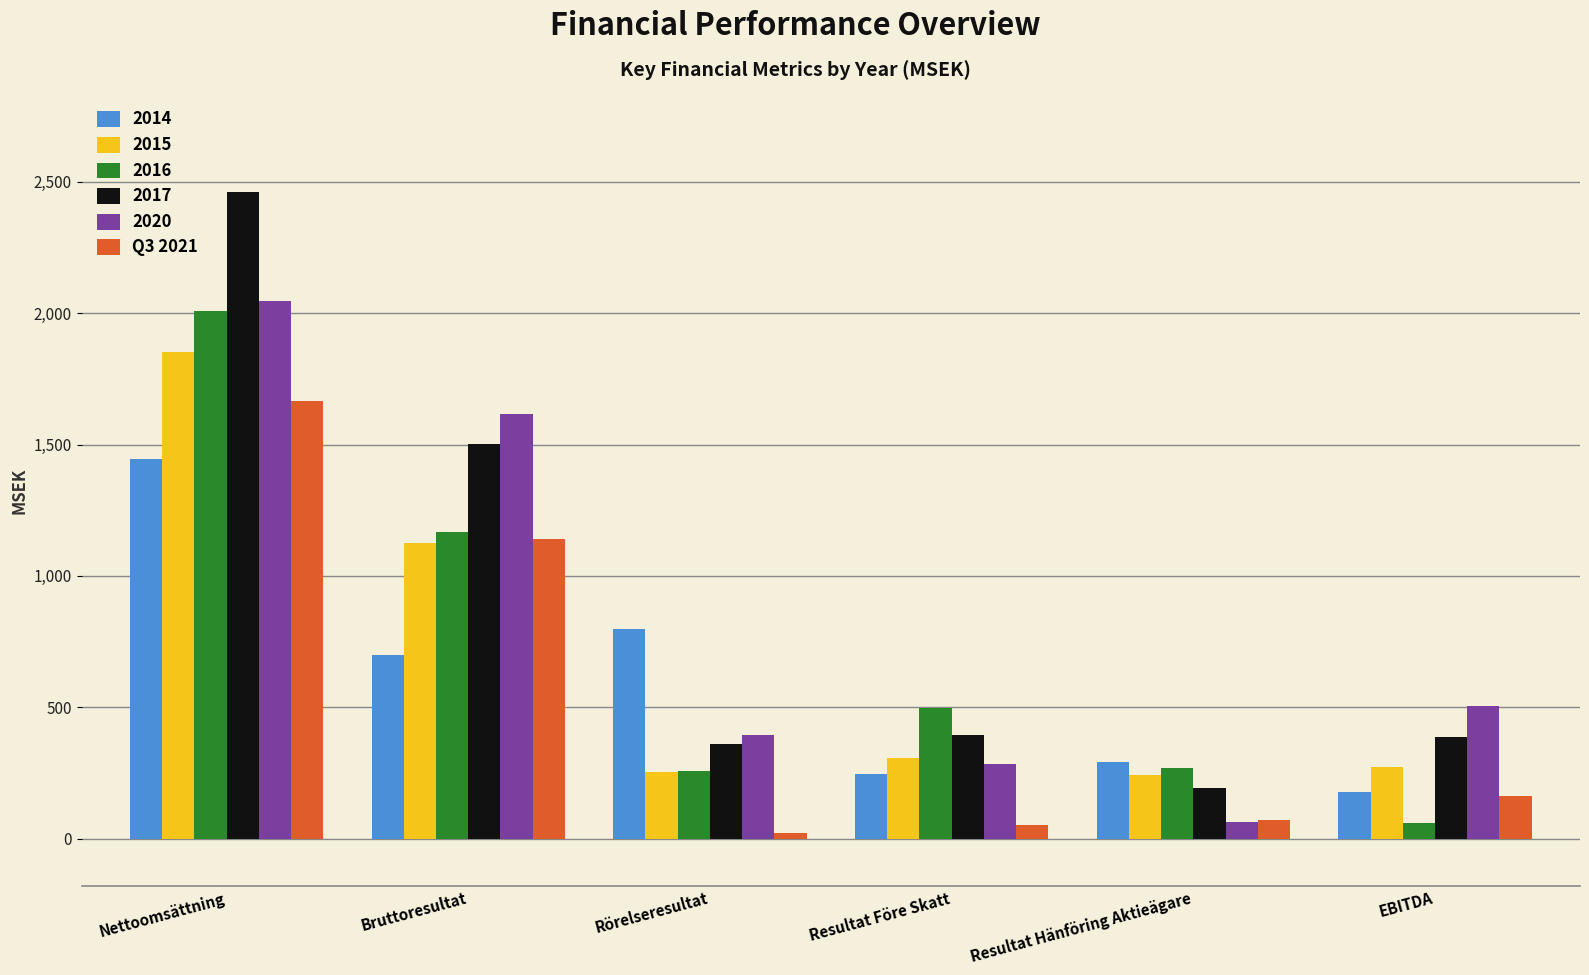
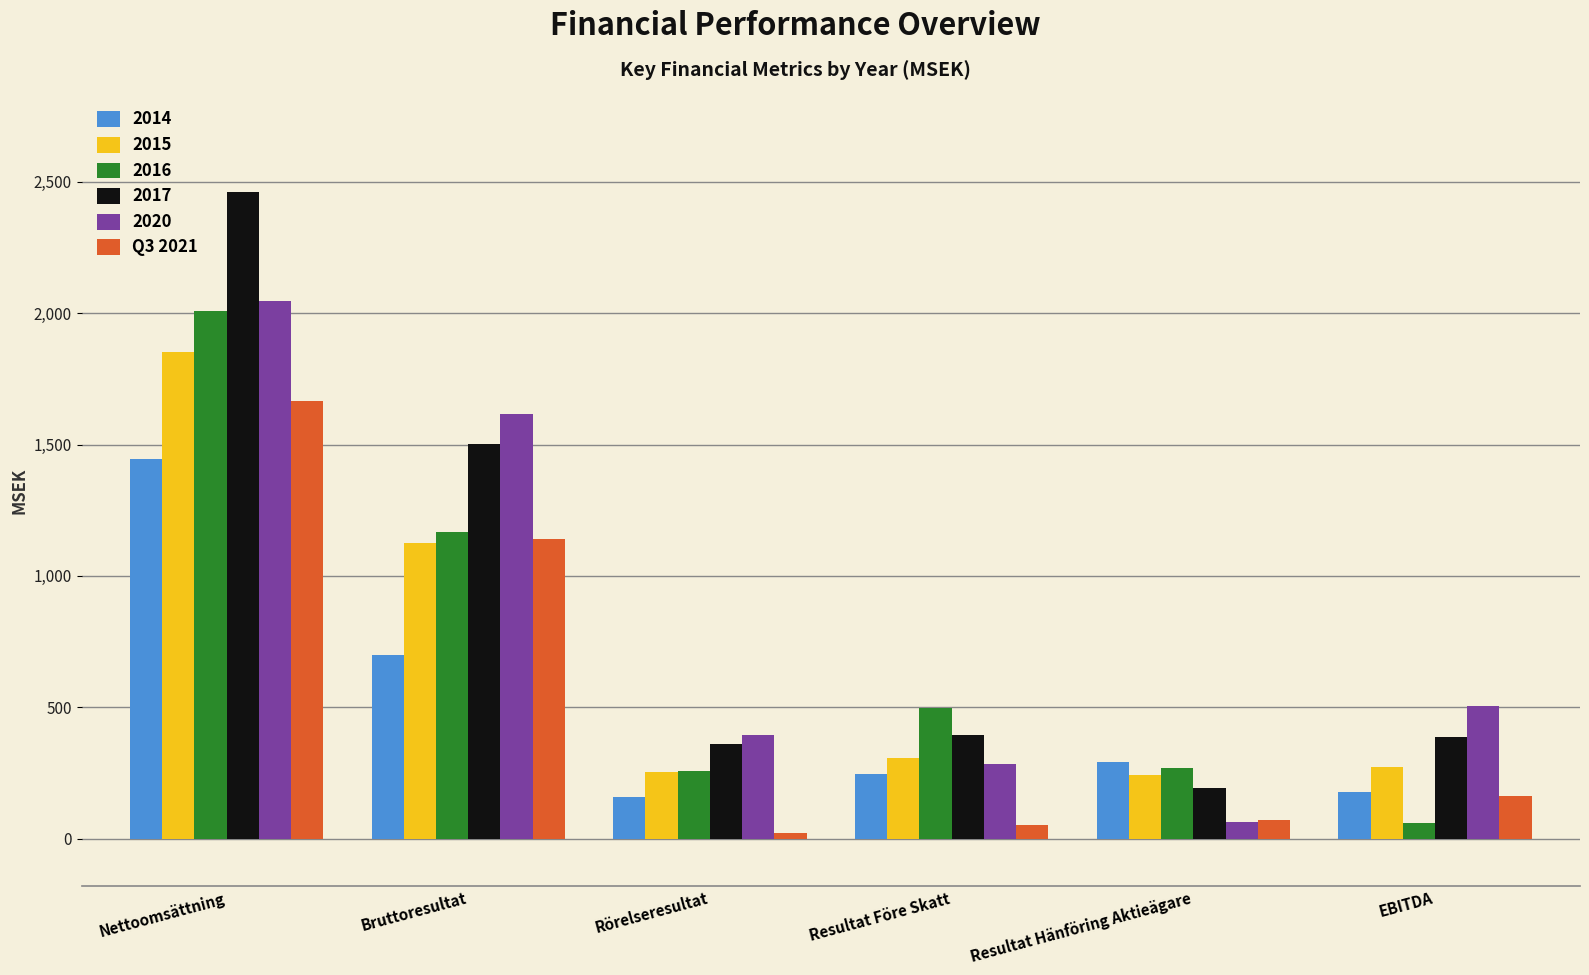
  {
    "2014": {
      "Nettoomsättning": "1,450",
      "Bruttoresultat": "700",
-     "Rörelseresultat": "800",
+     "Rörelseresultat": "160",
      "Resultat Före Skatt": "250",
      "Resultat Hänföring Aktieägare": "290",
      "EBITDA": "180"
    },
    "2015": {
      "Nettoomsättning": "1,850",
      "Bruttoresultat": "1,130",
      "Rörelseresultat": "250",
      "Resultat Före Skatt": "310",
      "Resultat Hänföring Aktieägare": "240",
      "EBITDA": "270"
    },
    "2016": {
      "Nettoomsättning": "2,010",
      "Bruttoresultat": "1,170",
      "Rörelseresultat": "260",
      "Resultat Före Skatt": "500",
      "Resultat Hänföring Aktieägare": "270",
      "EBITDA": "60"
    },
    "2017": {
      "Nettoomsättning": "2,460",
      "Bruttoresultat": "1,500",
      "Rörelseresultat": "360",
      "Resultat Före Skatt": "400",
      "Resultat Hänföring Aktieägare": "190",
      "EBITDA": "390"
    },
    "2020": {
      "Nettoomsättning": "2,050",
      "Bruttoresultat": "1,620",
      "Rörelseresultat": "390",
      "Resultat Före Skatt": "290",
      "Resultat Hänföring Aktieägare": "70",
      "EBITDA": "510"
    },
    "Q3 2021": {
      "Nettoomsättning": "1,670",
      "Bruttoresultat": "1,140",
      "Rörelseresultat": "20",
      "Resultat Före Skatt": "50",
      "Resultat Hänföring Aktieägare": "70",
      "EBITDA": "160"
    }
  }
